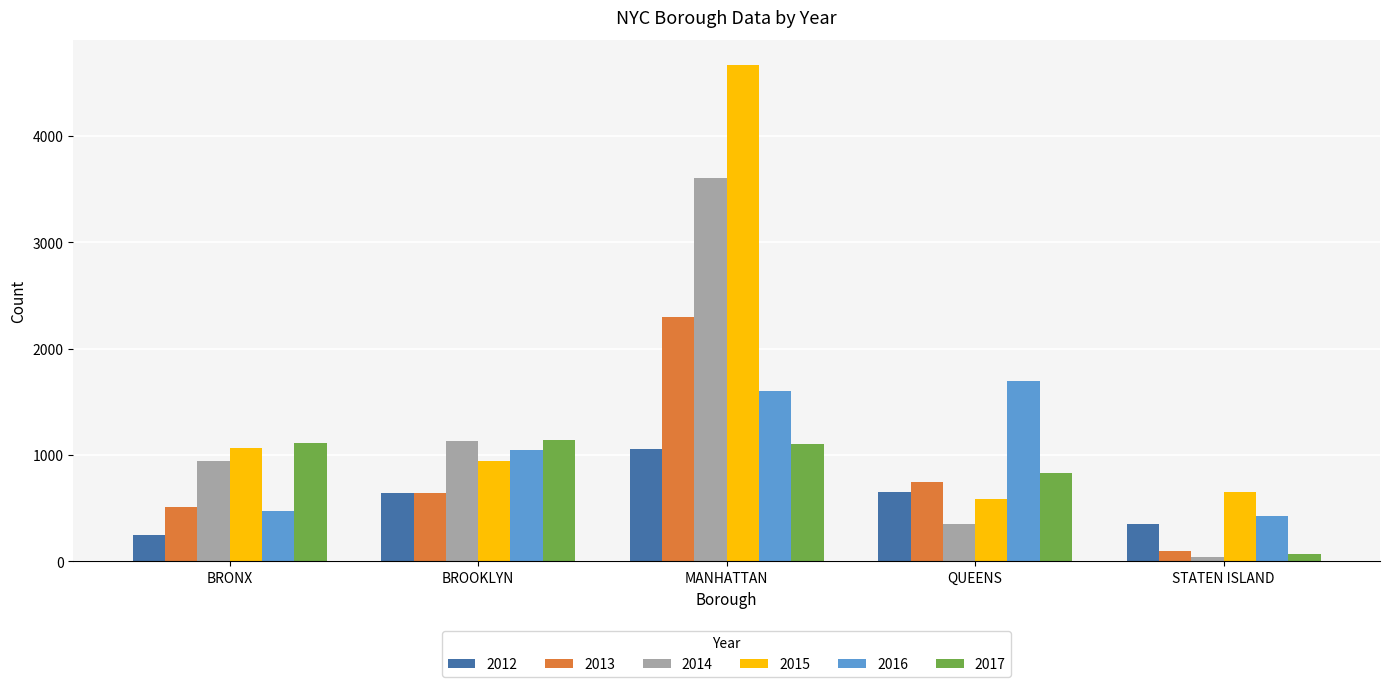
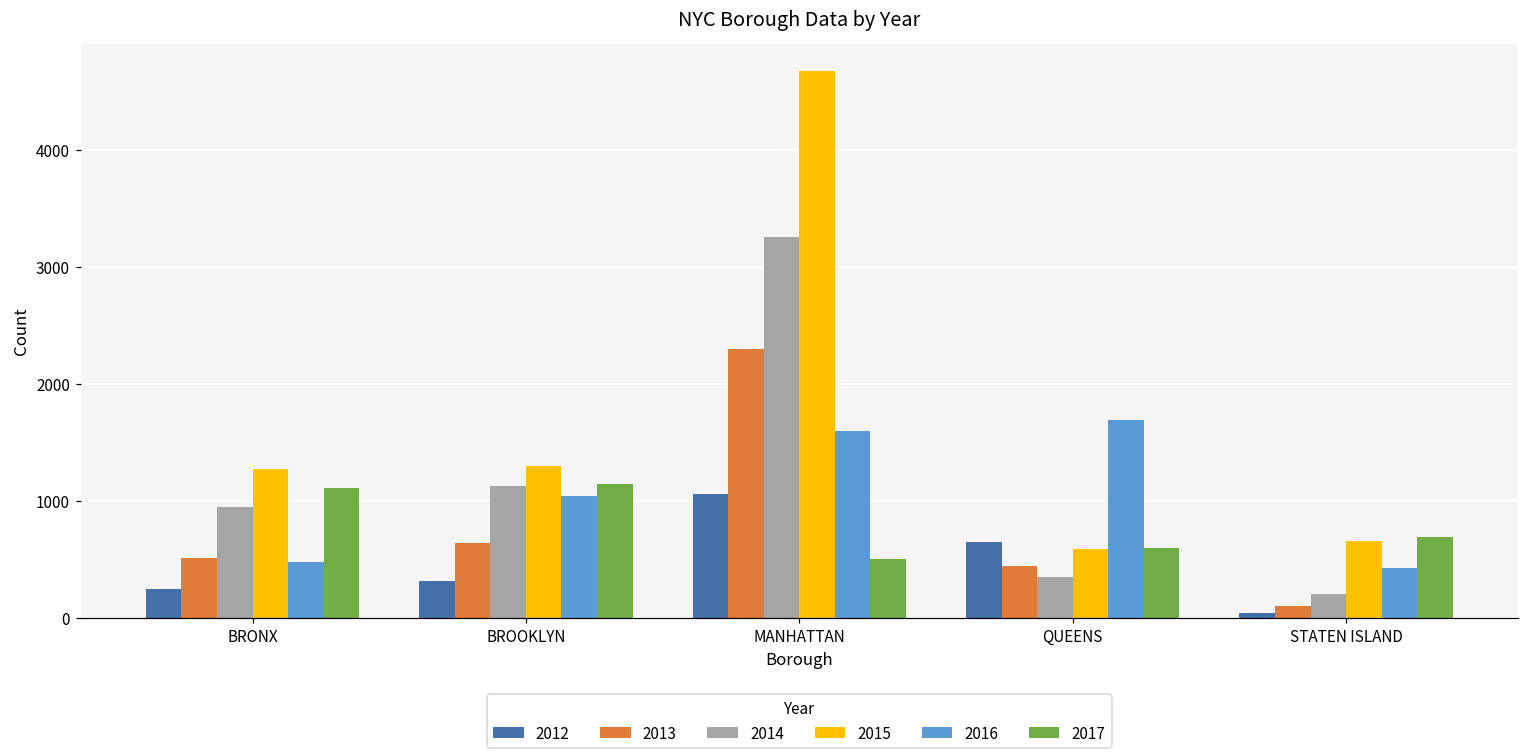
  {
    "2012": {
      "BRONX": 250,
-     "BROOKLYN": 640,
+     "BROOKLYN": 320,
      "MANHATTAN": 1060,
      "QUEENS": 650,
-     "STATEN ISLAND": 350
+     "STATEN ISLAND": 40
    },
    "2013": {
      "BRONX": 510,
      "BROOKLYN": 640,
      "MANHATTAN": 2300,
-     "QUEENS": 750,
+     "QUEENS": 440,
      "STATEN ISLAND": 100
    },
    "2014": {
      "BRONX": 950,
      "BROOKLYN": 1130,
-     "MANHATTAN": 3600,
+     "MANHATTAN": 3260,
      "QUEENS": 350,
-     "STATEN ISLAND": 40
+     "STATEN ISLAND": 210
    },
    "2015": {
-     "BRONX": 1070,
-     "BROOKLYN": 950,
+     "BRONX": 1270,
+     "BROOKLYN": 1300,
      "MANHATTAN": 4670,
      "QUEENS": 590,
      "STATEN ISLAND": 660
    },
    "2016": {
      "BRONX": 480,
      "BROOKLYN": 1050,
      "MANHATTAN": 1600,
      "QUEENS": 1690,
      "STATEN ISLAND": 430
    },
    "2017": {
      "BRONX": 1110,
      "BROOKLYN": 1140,
-     "MANHATTAN": 1110,
-     "QUEENS": 830,
-     "STATEN ISLAND": 70
+     "MANHATTAN": 500,
+     "QUEENS": 600,
+     "STATEN ISLAND": 690
    }
  }
